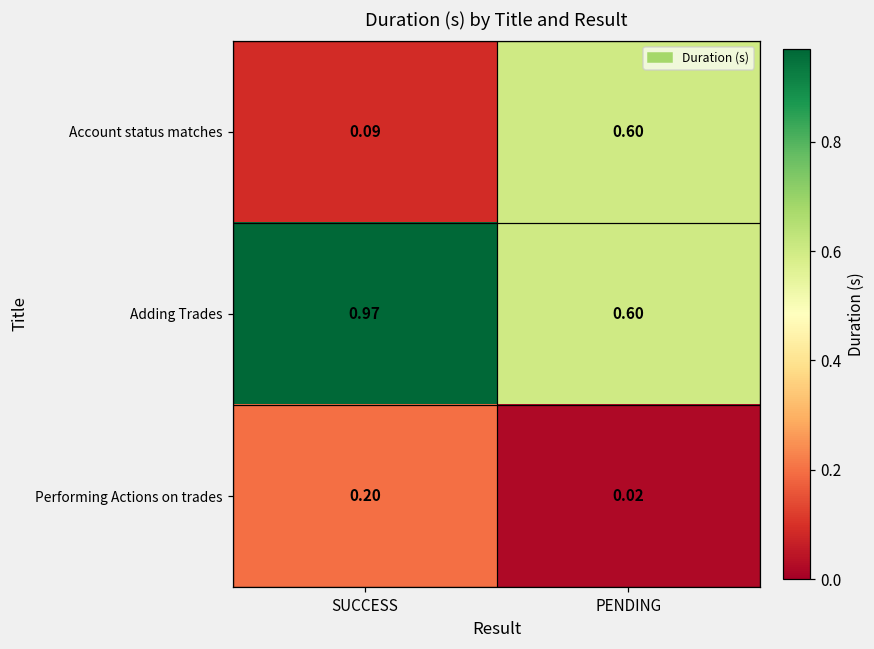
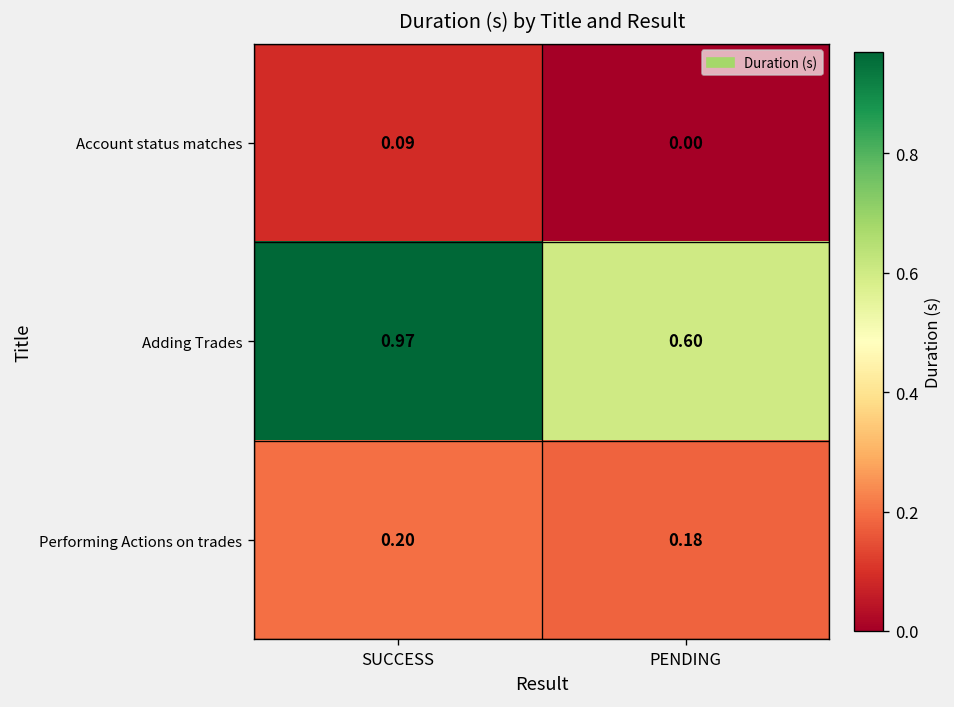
  {
    "Account status matches": {
      "SUCCESS": 0.09,
-     "PENDING": 0.60
+     "PENDING": 0.00
    },
    "Adding Trades": {
      "SUCCESS": 0.97,
      "PENDING": 0.60
    },
    "Performing Actions on trades": {
      "SUCCESS": 0.20,
-     "PENDING": 0.02
+     "PENDING": 0.18
    }
  }
